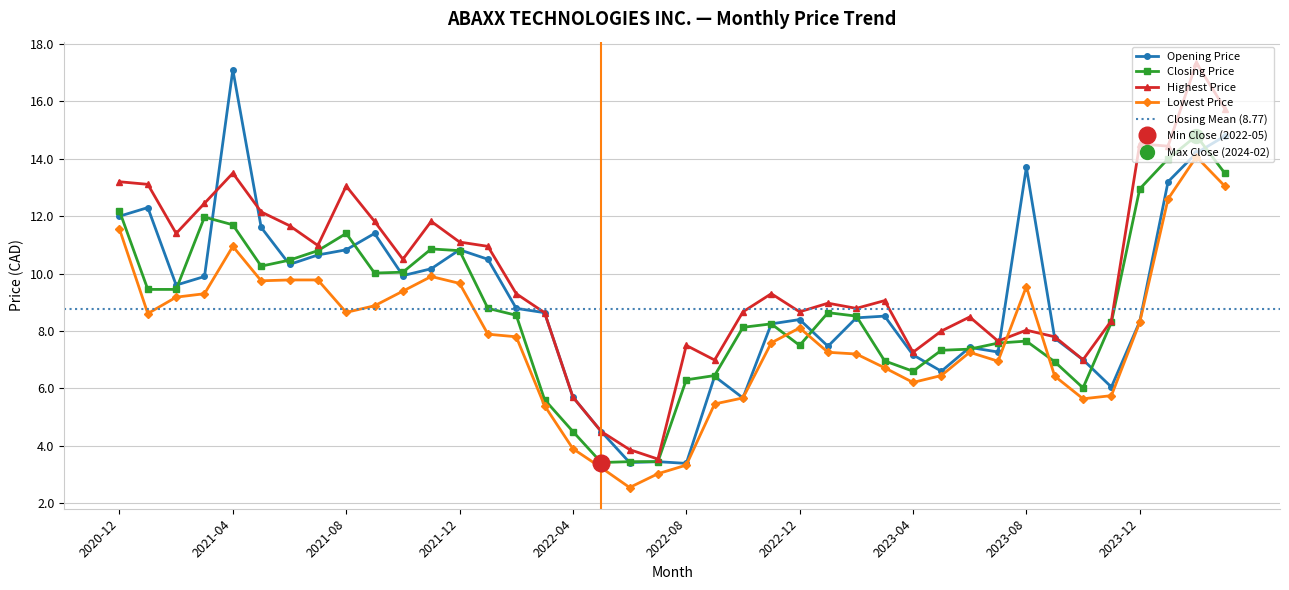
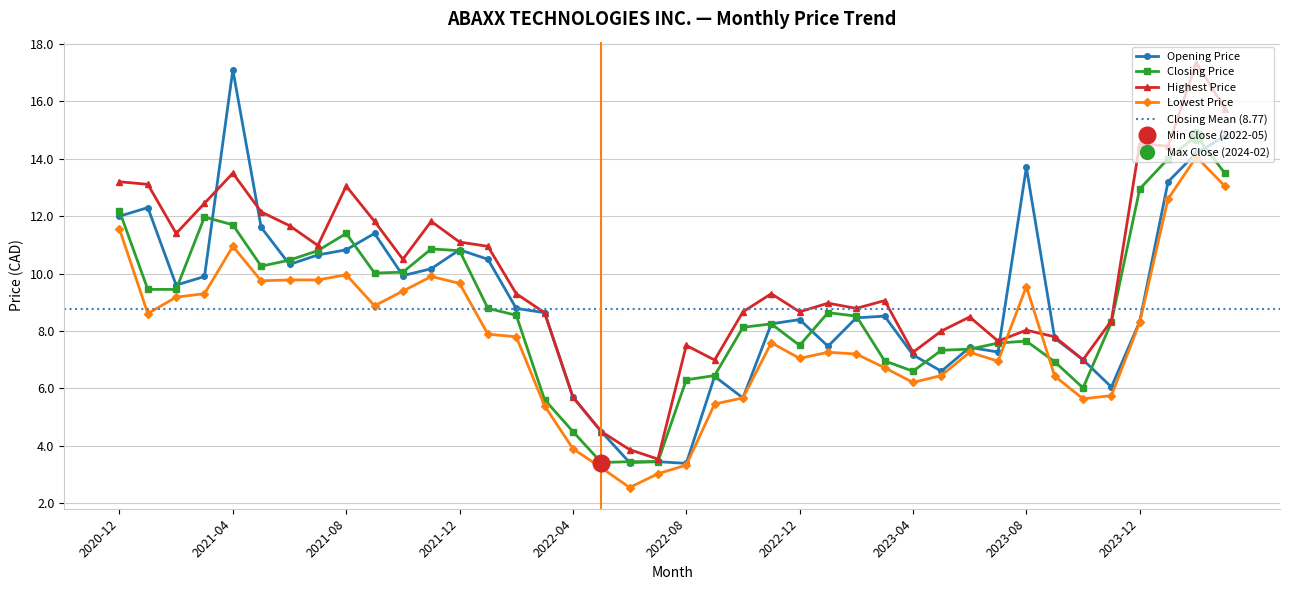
  {
    "Opening Price": {
      "2020-12": 12.0,
      "2021-04": 17.1,
      "2021-08": 10.8,
      "2022-12": 8.4,
      "2023-04": 7.2,
      "2023-08": 13.7
    },
    "Lowest Price": {
      "2020-12": 11.6,
      "2021-04": 11.0,
-     "2021-08": 8.7,
+     "2021-08": 10.0,
      "2021-12": 9.7,
      "2022-04": 3.9,
-     "2022-12": 8.1,
+     "2022-12": 7.1,
      "2023-04": 6.2,
      "2023-08": 9.6
    }
  }
